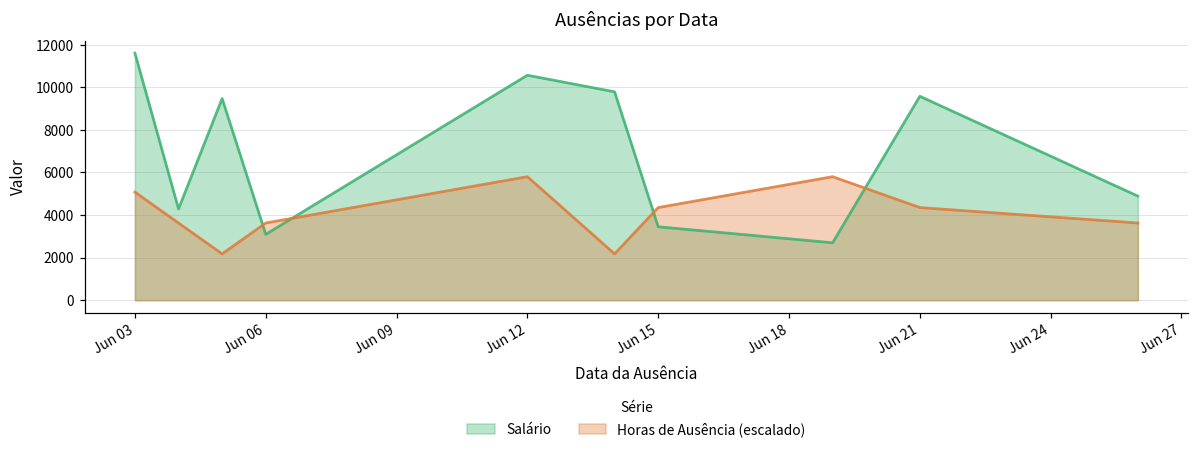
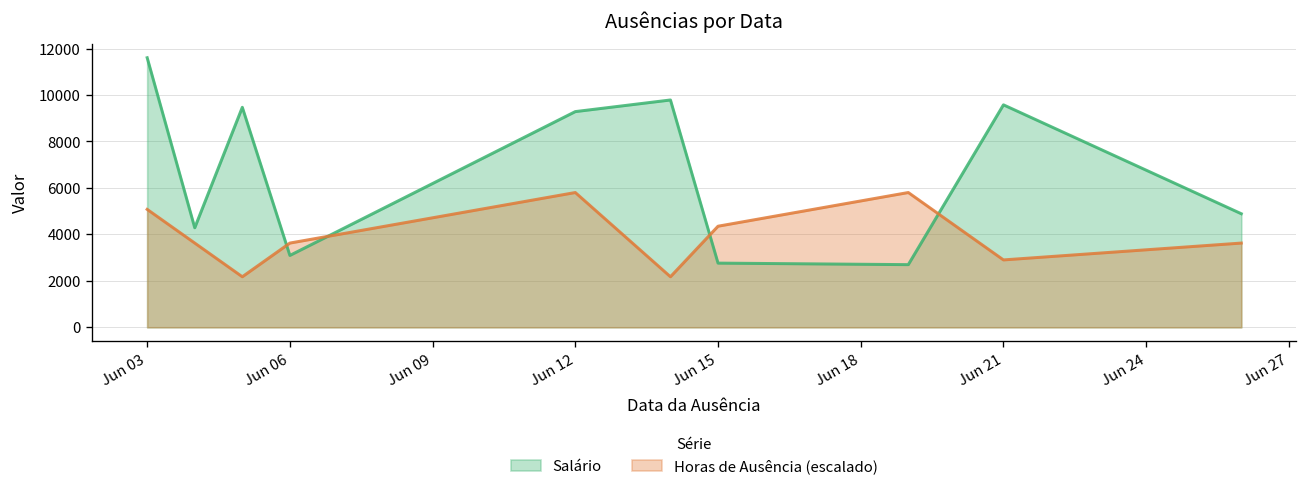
  {
    "Salário": {
      "Jun 03": 11600,
      "Jun 06": 3100,
-     "Jun 12": 10600,
-     "Jun 15": 3400,
+     "Jun 12": 9300,
+     "Jun 15": 2800,
      "Jun 21": 9600
    },
    "Horas de Ausência (escalado)": {
      "Jun 03": 5100,
      "Jun 06": 3600,
      "Jun 12": 5800,
      "Jun 15": 4400,
-     "Jun 21": 4400
+     "Jun 21": 2900
    }
  }
